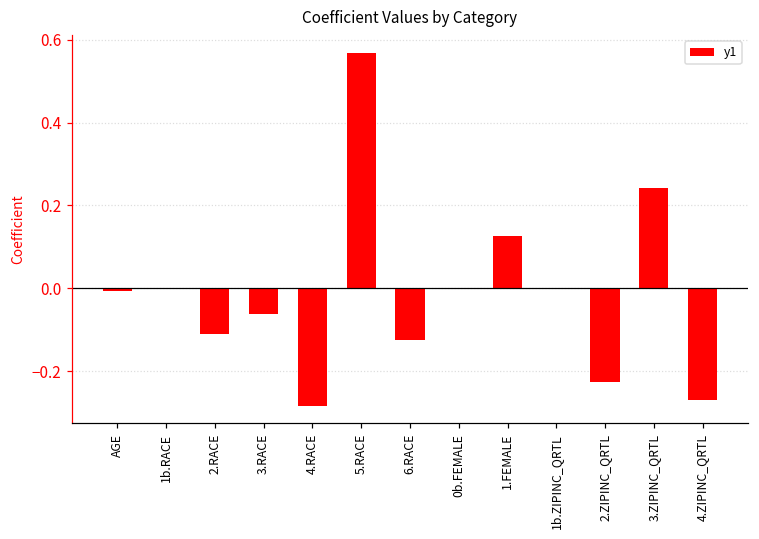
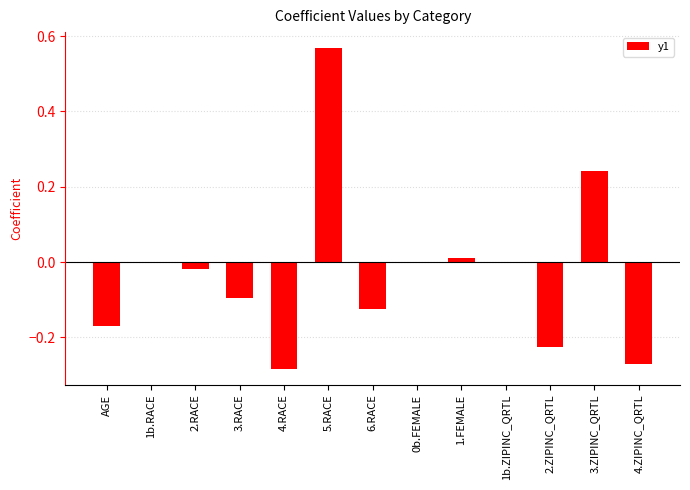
  {
-   "AGE": -0.01,
+   "AGE": -0.17,
    "1b.RACE": 0.00,
-   "2.RACE": -0.11,
-   "3.RACE": -0.06,
+   "2.RACE": -0.02,
+   "3.RACE": -0.10,
    "4.RACE": -0.28,
    "5.RACE": 0.57,
    "6.RACE": -0.13,
    "0b.FEMALE": 0.00,
-   "1.FEMALE": 0.13,
+   "1.FEMALE": 0.01,
    "1b.ZIPINC_QRTL": 0.00,
    "2.ZIPINC_QRTL": -0.23,
    "3.ZIPINC_QRTL": 0.24,
    "4.ZIPINC_QRTL": -0.27
  }
